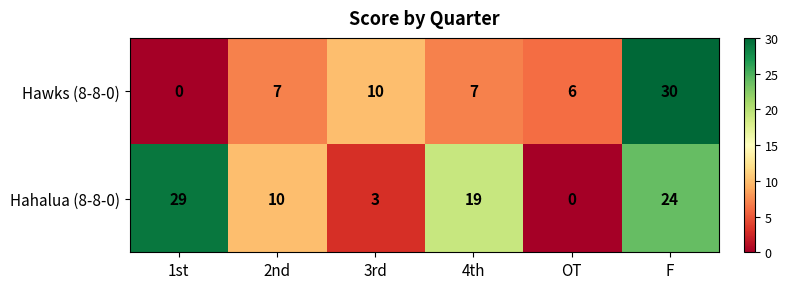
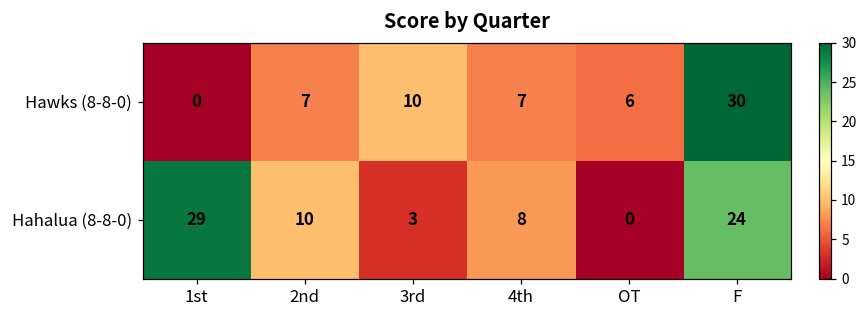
  {
    "Hawks (8-8-0)": {
      "1st": 0,
      "2nd": 7,
      "3rd": 10,
      "4th": 7,
      "OT": 6,
      "F": 30
    },
    "Hahalua (8-8-0)": {
      "1st": 29,
      "2nd": 10,
      "3rd": 3,
-     "4th": 19,
+     "4th": 8,
      "OT": 0,
      "F": 24
    }
  }
